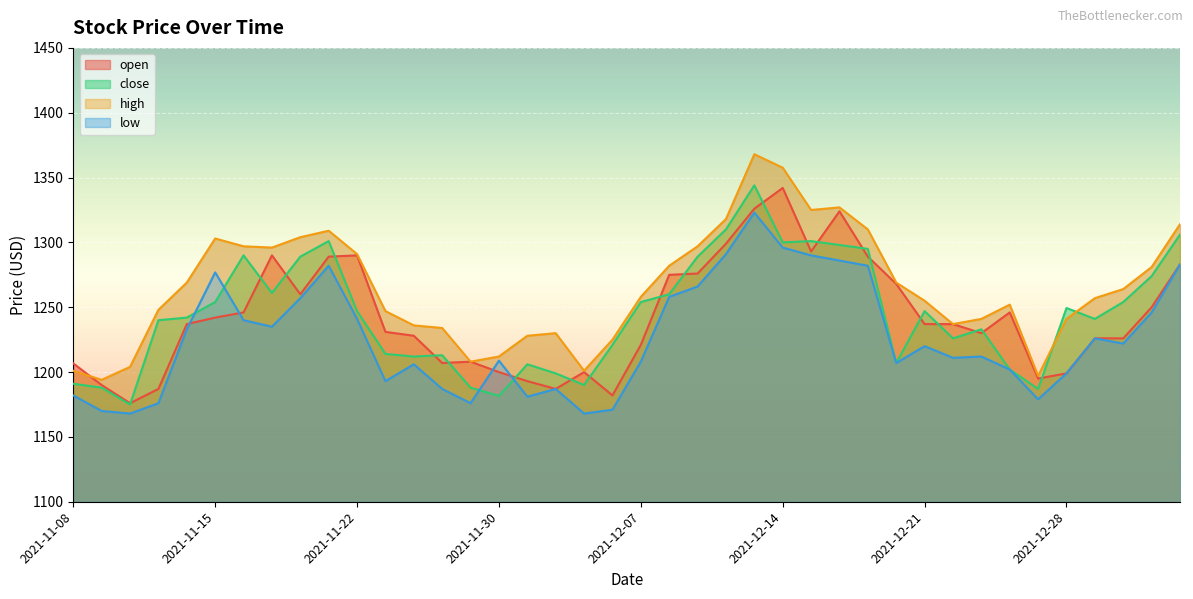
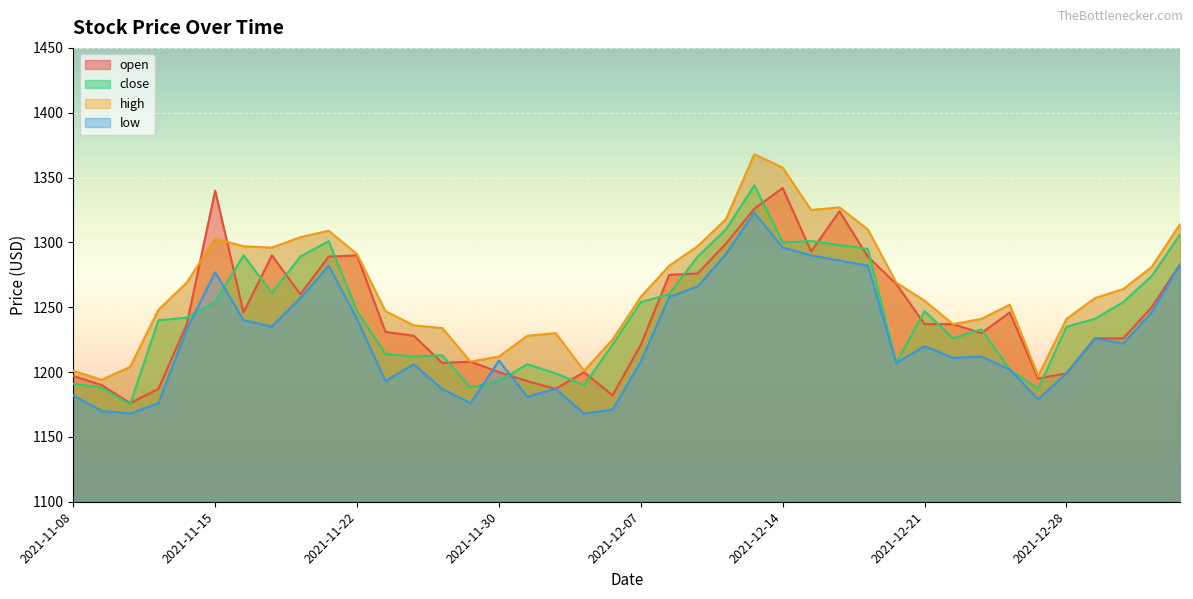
  {
    "open": {
-     "2021-11-08": 1207,
-     "2021-11-15": 1242,
+     "2021-11-08": 1197,
+     "2021-11-15": 1340,
      "2021-11-30": 1200,
      "2021-12-07": 1221,
      "2021-12-14": 1342,
      "2021-12-21": 1237
    },
    "close": {
      "2021-11-08": 1191,
      "2021-11-15": 1254,
      "2021-11-22": 1247,
-     "2021-11-30": 1182,
+     "2021-11-30": 1193,
      "2021-12-07": 1254,
      "2021-12-14": 1300,
      "2021-12-21": 1247,
-     "2021-12-28": 1249
+     "2021-12-28": 1235
    },
    "high": {
      "2021-11-08": 1201,
      "2021-11-15": 1303,
      "2021-11-30": 1212,
      "2021-12-07": 1258,
      "2021-12-14": 1358,
      "2021-12-21": 1255,
      "2021-12-28": 1241
    },
    "low": {
      "2021-11-08": 1182,
      "2021-11-15": 1277,
      "2021-11-22": 1241,
      "2021-11-30": 1209,
      "2021-12-07": 1208,
      "2021-12-14": 1296,
      "2021-12-21": 1220
    }
  }
